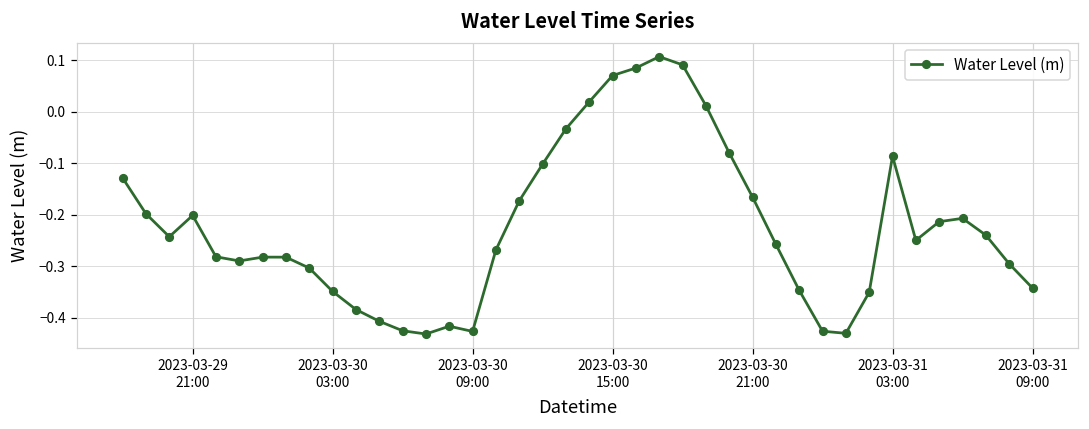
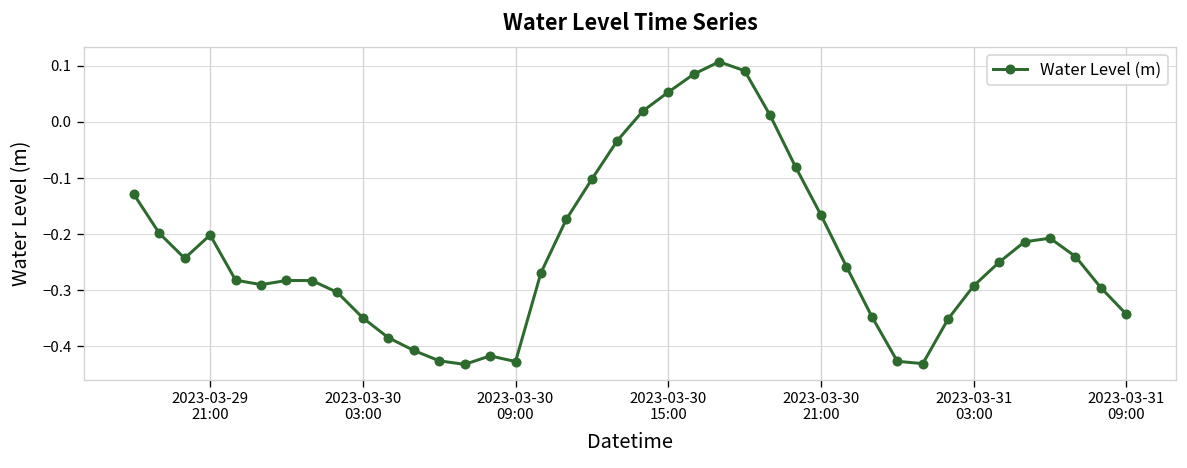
  {
    "2023-03-29 21:00": -0.20,
    "2023-03-30 03:00": -0.35,
    "2023-03-30 09:00": -0.43,
-   "2023-03-30 15:00": 0.07,
+   "2023-03-30 15:00": 0.05,
    "2023-03-30 21:00": -0.17,
-   "2023-03-31 03:00": -0.09,
+   "2023-03-31 03:00": -0.29,
    "2023-03-31 09:00": -0.34
  }
